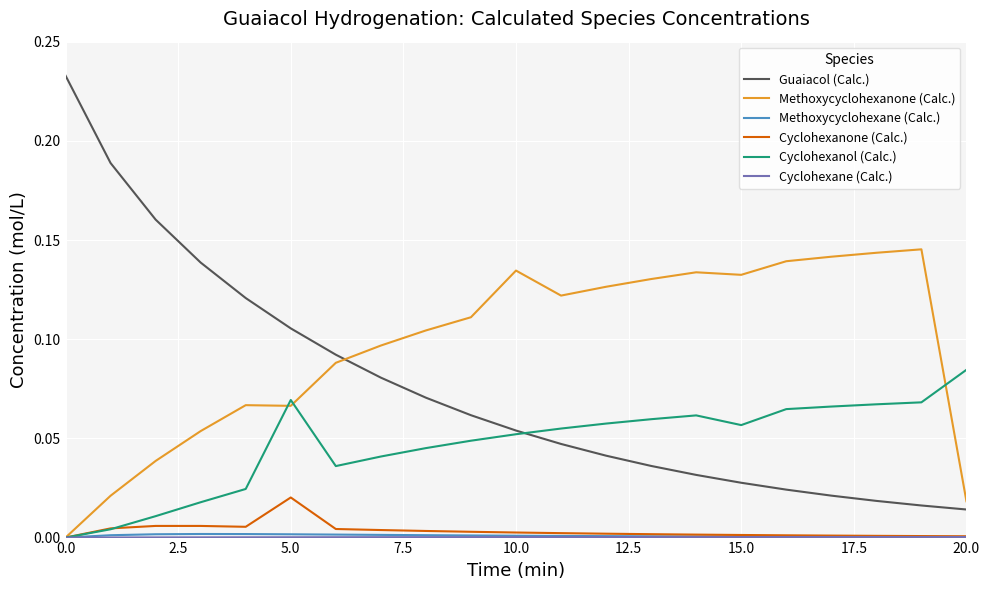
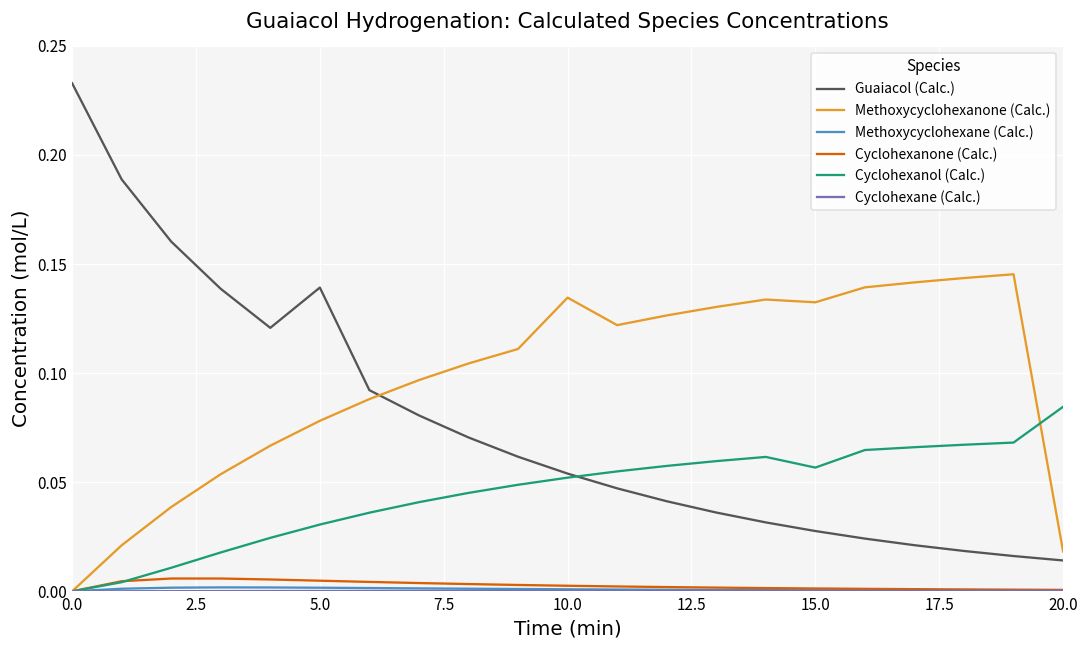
  {
    "Guaiacol (Calc.)": {
      "0.0": 0.233,
-     "5.0": 0.105,
+     "5.0": 0.139,
      "10.0": 0.054,
      "15.0": 0.028,
      "20.0": 0.014
    },
    "Methoxycyclohexanone (Calc.)": {
-     "5.0": 0.066,
+     "5.0": 0.078,
      "10.0": 0.135,
      "15.0": 0.132,
      "20.0": 0.018
    },
    "Cyclohexanone (Calc.)": {
-     "5.0": 0.020,
+     "5.0": 0.005,
      "10.0": 0.003
    },
    "Cyclohexanol (Calc.)": {
-     "5.0": 0.069,
+     "5.0": 0.031,
      "10.0": 0.052,
      "15.0": 0.057,
      "20.0": 0.085
    }
  }
